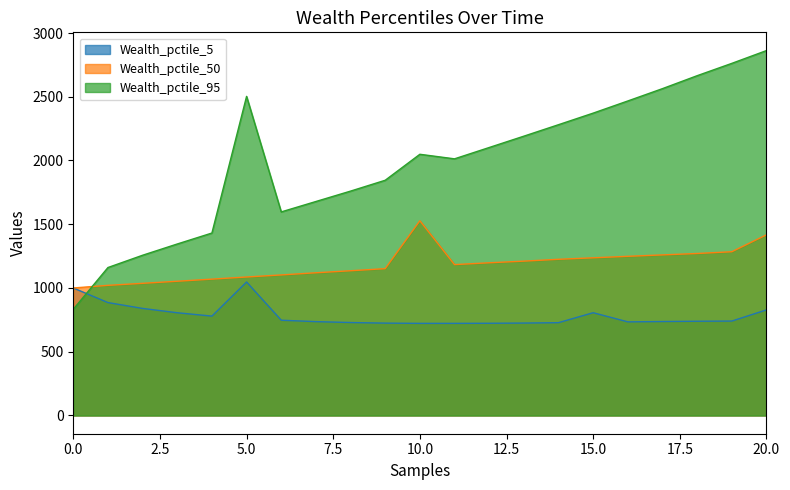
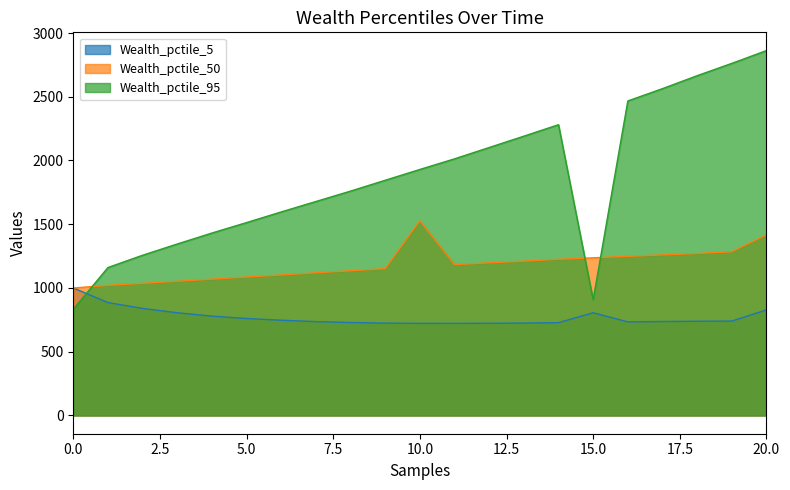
  {
    "Wealth_pctile_5": {
-     "5.0": 1050,
+     "5.0": 760,
      "10.0": 720,
      "15.0": 810,
      "20.0": 830
    },
    "Wealth_pctile_50": {
      "5.0": 1090,
      "10.0": 1530,
      "15.0": 1240,
      "20.0": 1420
    },
    "Wealth_pctile_95": {
      "0.0": 830,
-     "5.0": 2500,
-     "10.0": 2050,
-     "15.0": 2370,
+     "5.0": 1510,
+     "10.0": 1930,
+     "15.0": 910,
      "20.0": 2860
    }
  }
